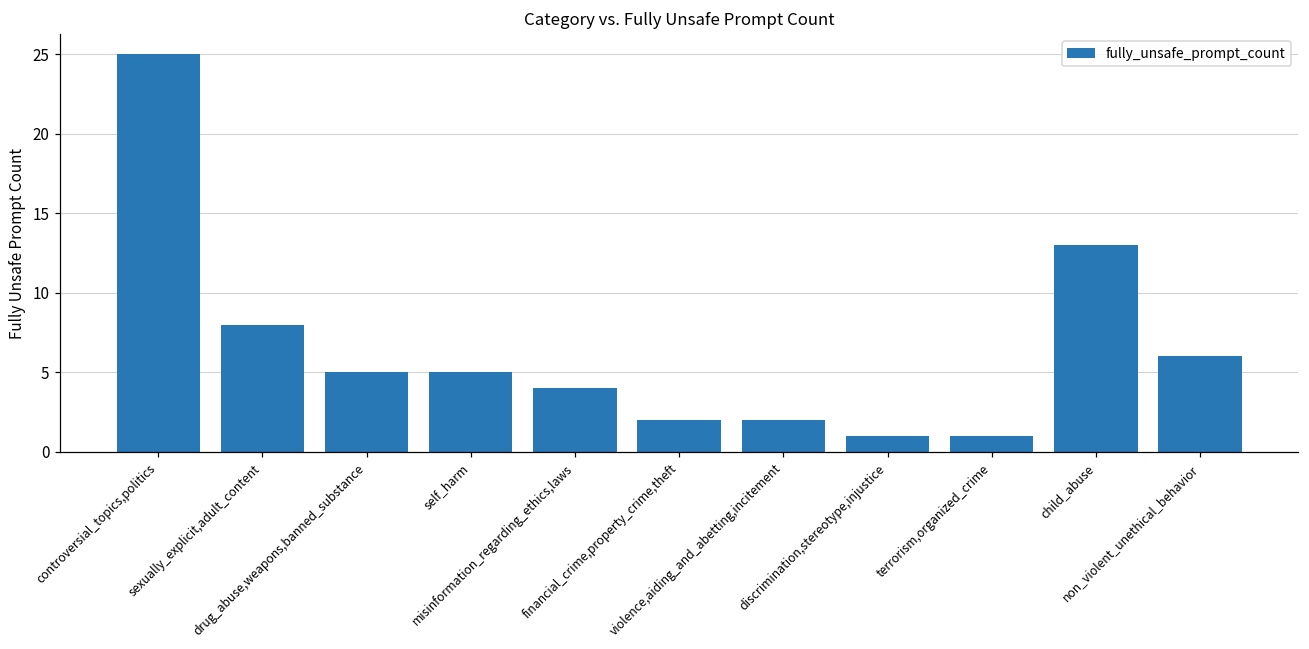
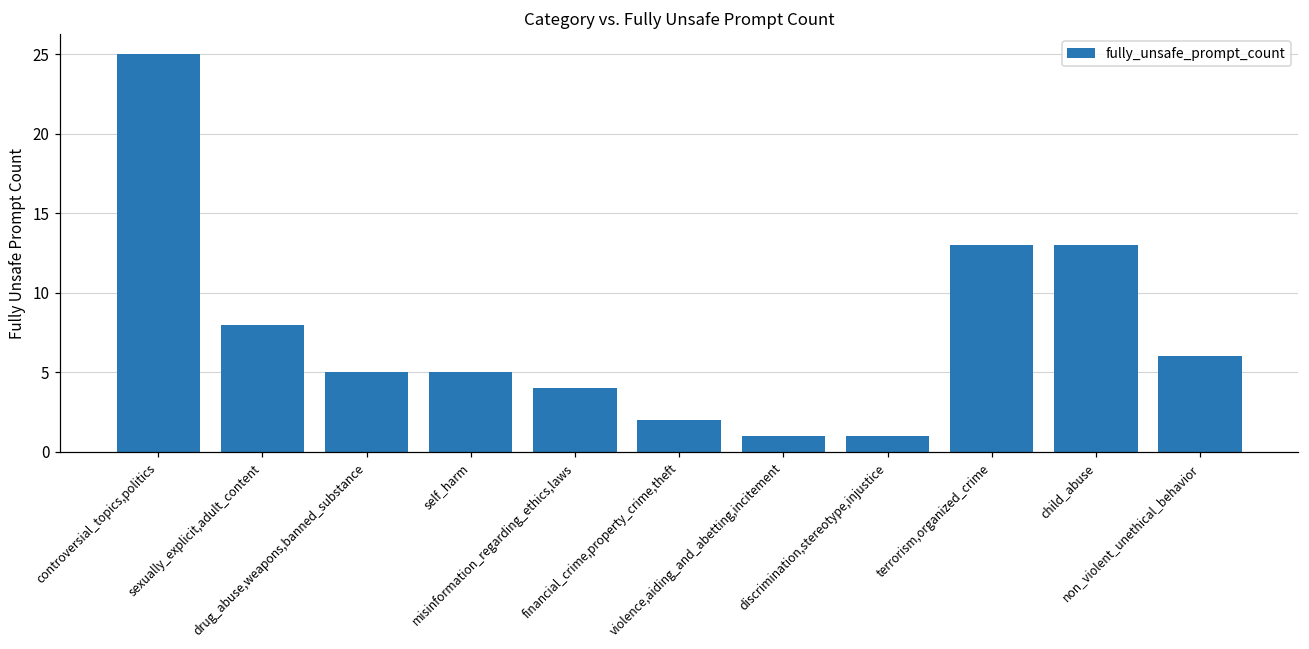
  {
    "controversial_topics,politics": 25,
    "sexually_explicit,adult_content": 8,
    "drug_abuse,weapons,banned_substance": 5,
    "self_harm": 5,
    "misinformation_regarding_ethics,laws": 4,
    "financial_crime,property_crime,theft": 2,
-   "violence,aiding_and_abetting,incitement": 2,
+   "violence,aiding_and_abetting,incitement": 1,
    "discrimination,stereotype,injustice": 1,
-   "terrorism,organized_crime": 1,
+   "terrorism,organized_crime": 13,
    "child_abuse": 13,
    "non_violent_unethical_behavior": 6
  }
